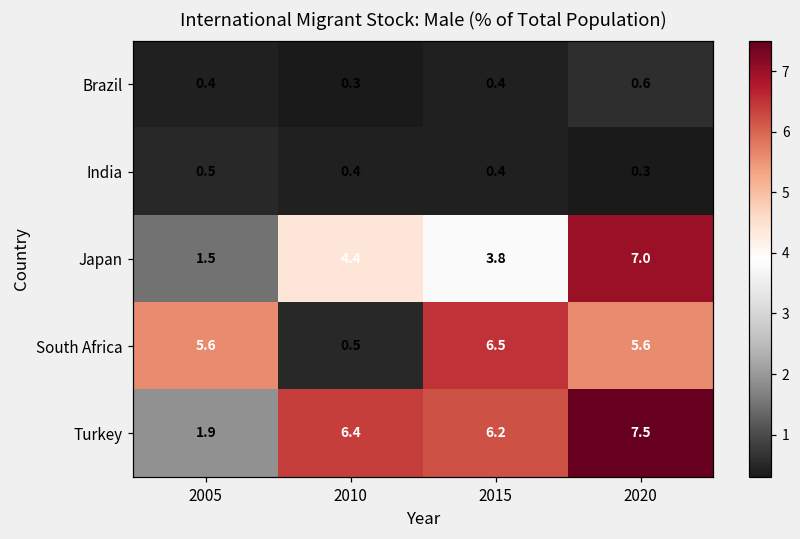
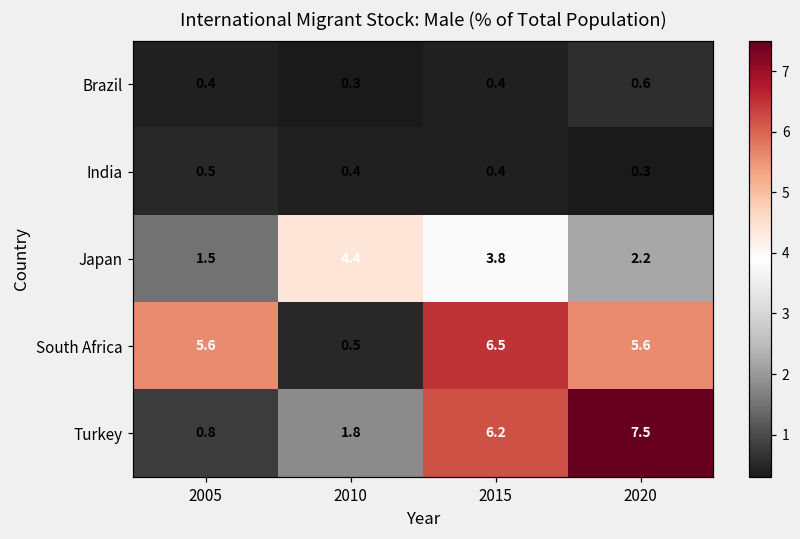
  {
    "Japan": {
      "2005": 1.5,
      "2015": 3.8,
-     "2020": 7.0
+     "2020": 2.2
    },
    "South Africa": {
      "2005": 5.6,
      "2015": 6.5,
      "2020": 5.6
    },
    "Turkey": {
-     "2005": 1.9,
-     "2010": 6.4,
+     "2005": 0.8,
+     "2010": 1.8,
      "2015": 6.2,
      "2020": 7.5
    }
  }
